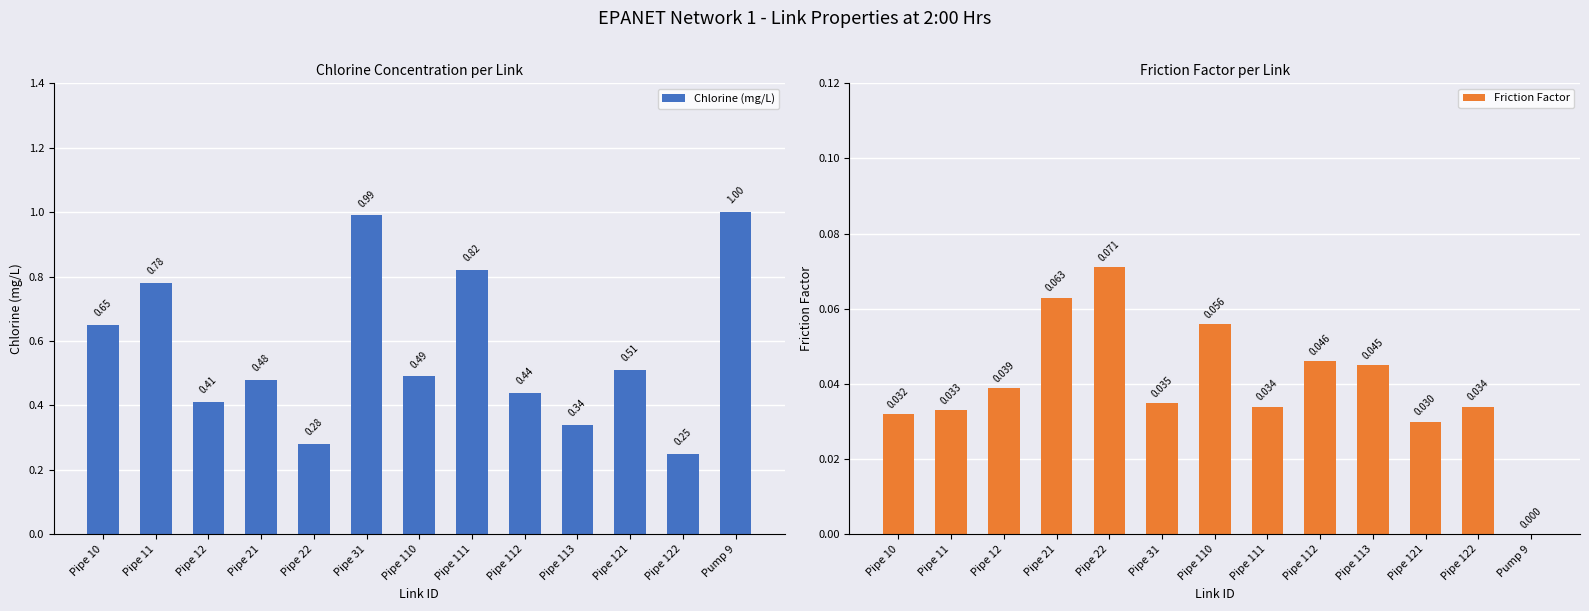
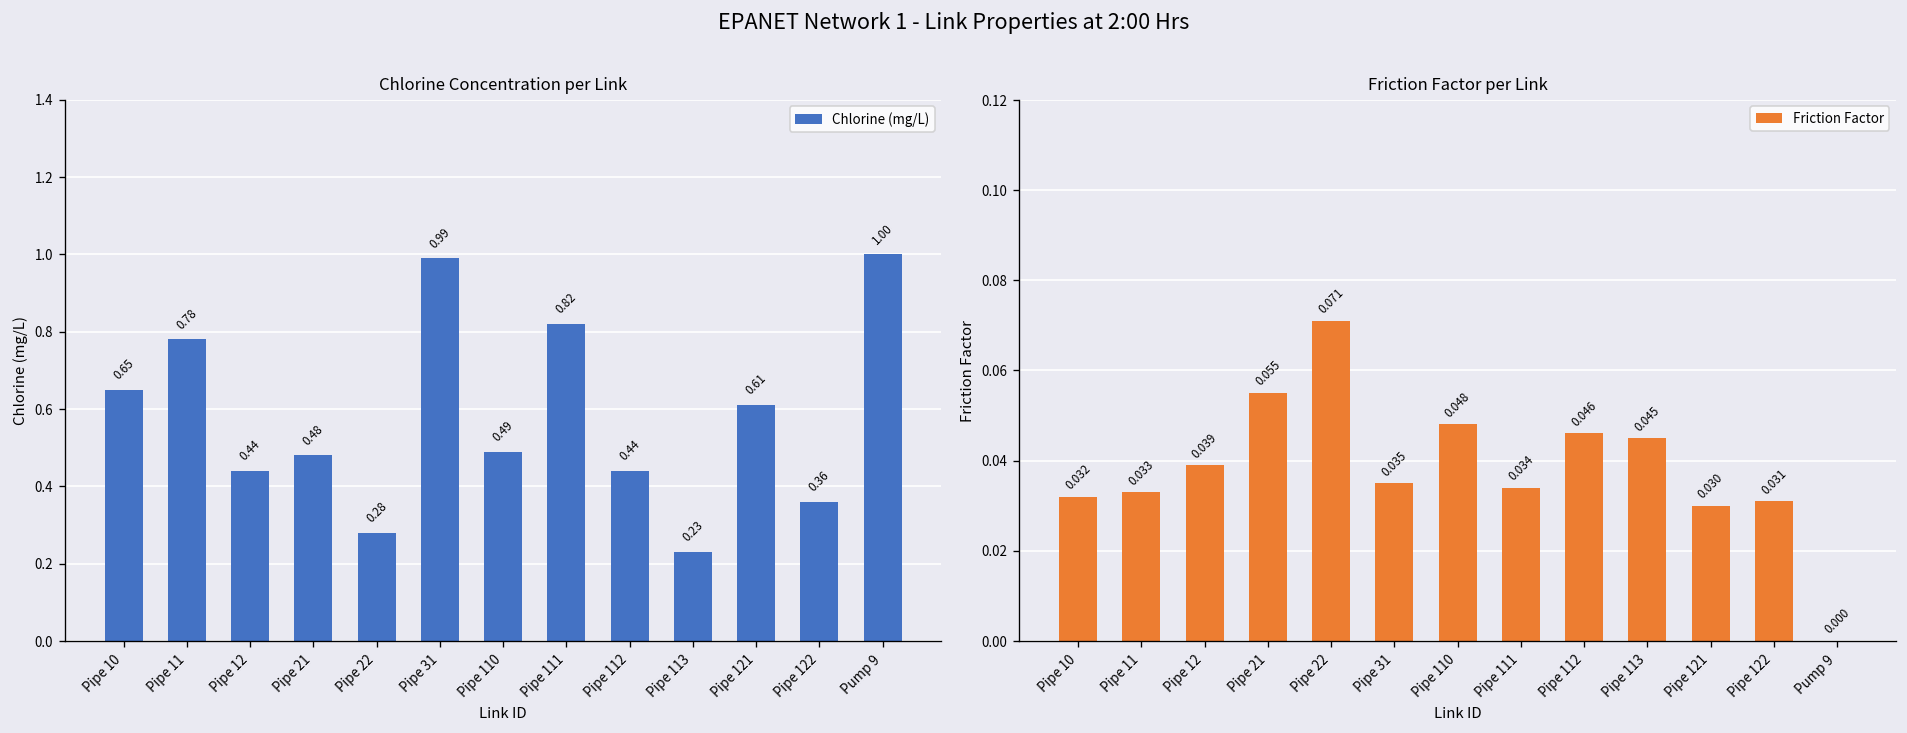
  {
    "Chlorine Concentration per Link": {
      "Pipe 10": 0.65,
      "Pipe 11": 0.78,
-     "Pipe 12": 0.41,
+     "Pipe 12": 0.44,
      "Pipe 21": 0.48,
      "Pipe 22": 0.28,
      "Pipe 31": 0.99,
      "Pipe 110": 0.49,
      "Pipe 111": 0.82,
      "Pipe 112": 0.44,
-     "Pipe 113": 0.34,
-     "Pipe 121": 0.51,
-     "Pipe 122": 0.25,
+     "Pipe 113": 0.23,
+     "Pipe 121": 0.61,
+     "Pipe 122": 0.36,
      "Pump 9": 1.00
    },
    "Friction Factor per Link": {
      "Pipe 10": 0.032,
      "Pipe 11": 0.033,
      "Pipe 12": 0.039,
-     "Pipe 21": 0.063,
+     "Pipe 21": 0.055,
      "Pipe 22": 0.071,
      "Pipe 31": 0.035,
-     "Pipe 110": 0.056,
+     "Pipe 110": 0.048,
      "Pipe 111": 0.034,
      "Pipe 112": 0.046,
      "Pipe 113": 0.045,
      "Pipe 121": 0.030,
-     "Pipe 122": 0.034,
+     "Pipe 122": 0.031,
      "Pump 9": 0.000
    }
  }
